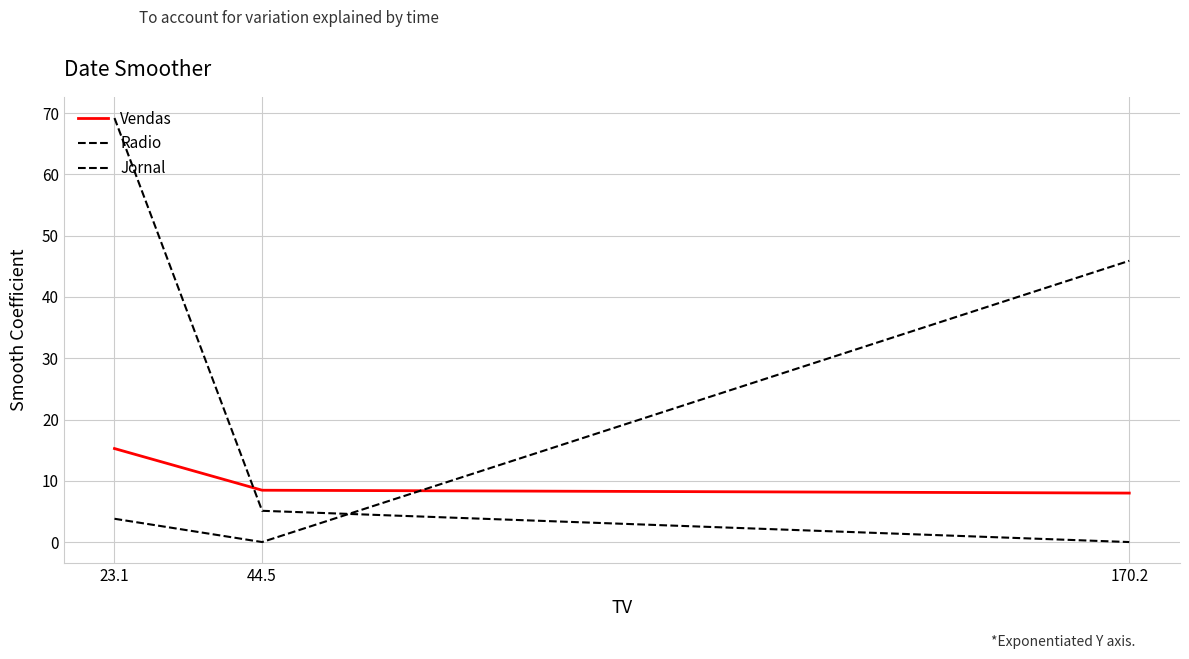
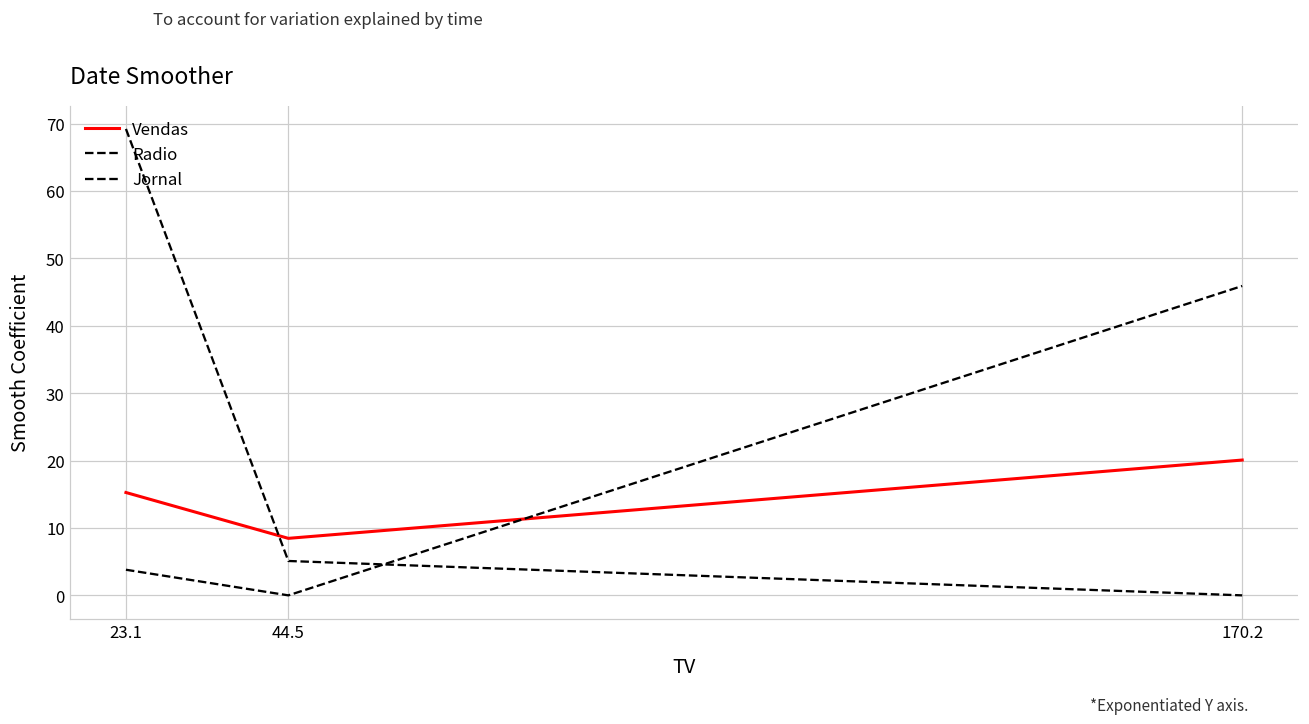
  {
    "Vendas": {
      "23.1": 15,
      "44.5": 8,
-     "170.2": 8
+     "170.2": 20
    }
  }
